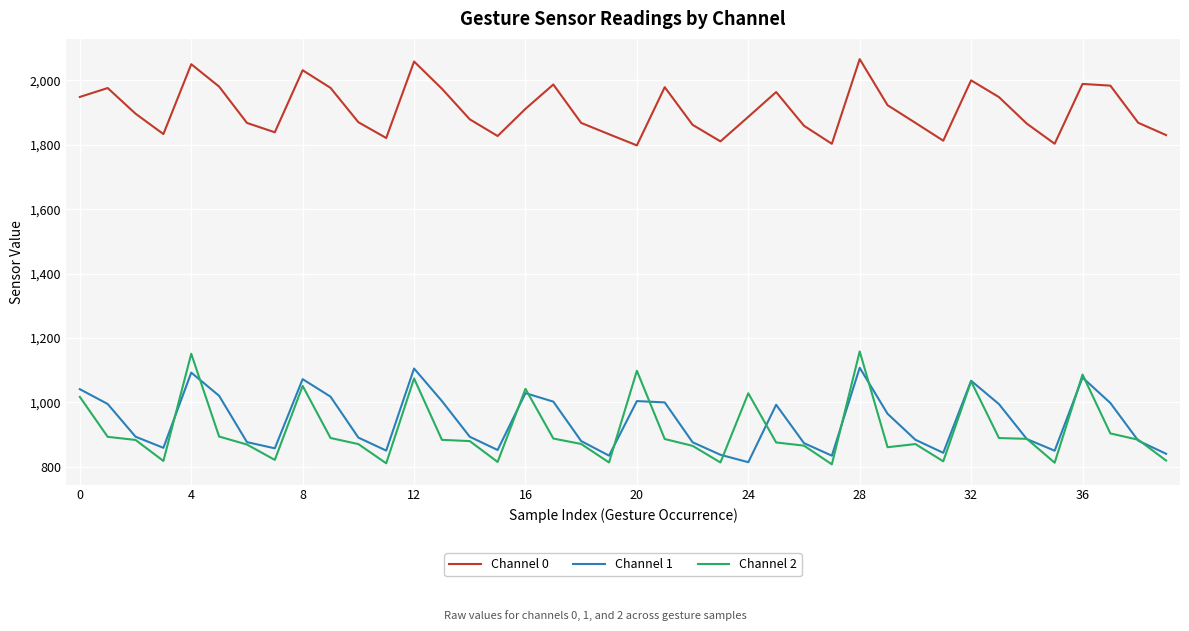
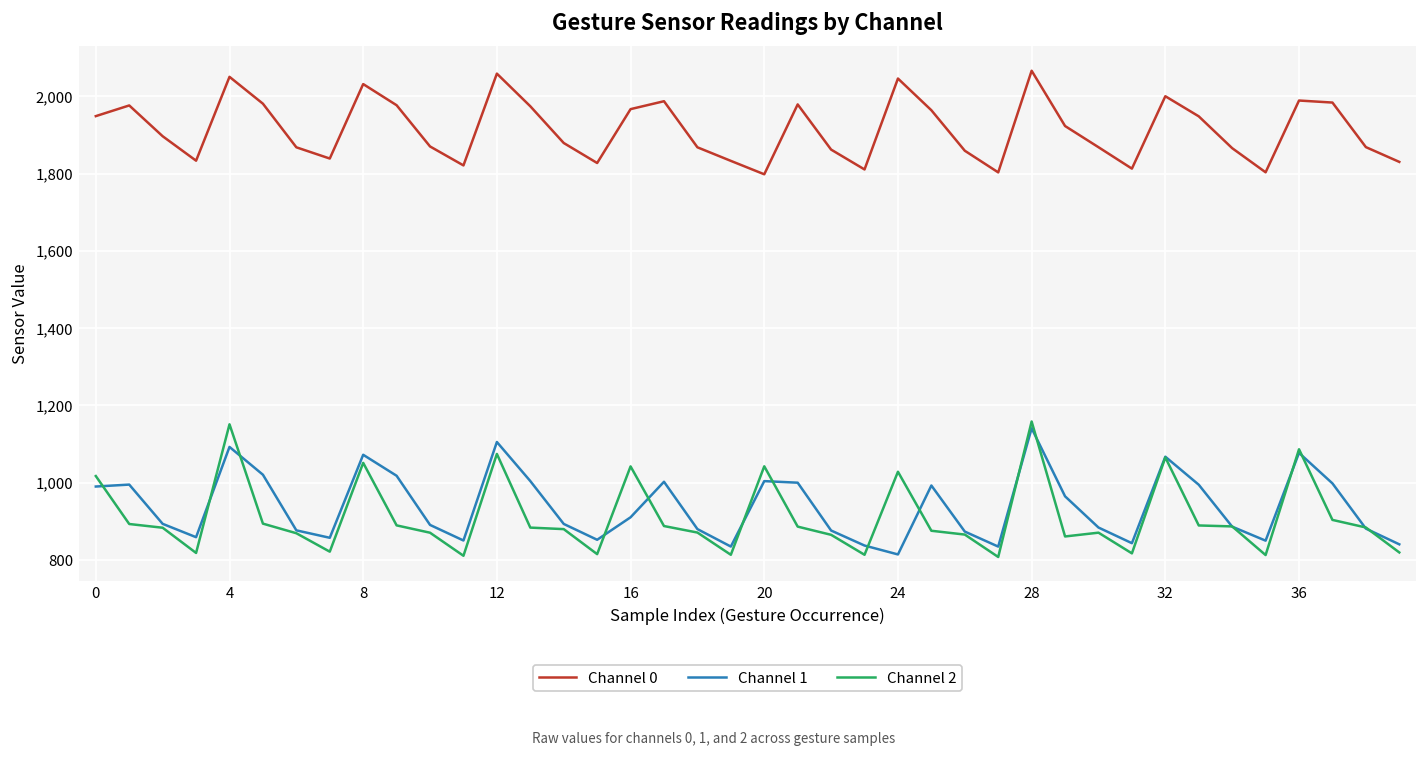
  {
    "Channel 0": {
      "0": "1,950",
      "4": "2,050",
      "8": "2,030",
      "12": "2,060",
-     "16": "1,910",
+     "16": "1,970",
      "20": "1,800",
-     "24": "1,890",
+     "24": "2,050",
      "28": "2,070",
      "32": "2,000",
      "36": "1,990"
    },
    "Channel 1": {
-     "0": "1,040",
+     "0": "990",
      "4": "1,090",
      "8": "1,070",
      "12": "1,110",
-     "16": "1,030",
+     "16": "910",
      "20": "1,000",
      "24": "810",
-     "28": "1,110",
+     "28": "1,140",
      "36": "1,080"
    },
    "Channel 2": {
      "0": "1,020",
      "4": "1,150",
      "8": "1,050",
      "12": "1,070",
      "16": "1,040",
-     "20": "1,100",
+     "20": "1,040",
      "24": "1,030",
      "28": "1,160",
      "36": "1,090"
    }
  }
